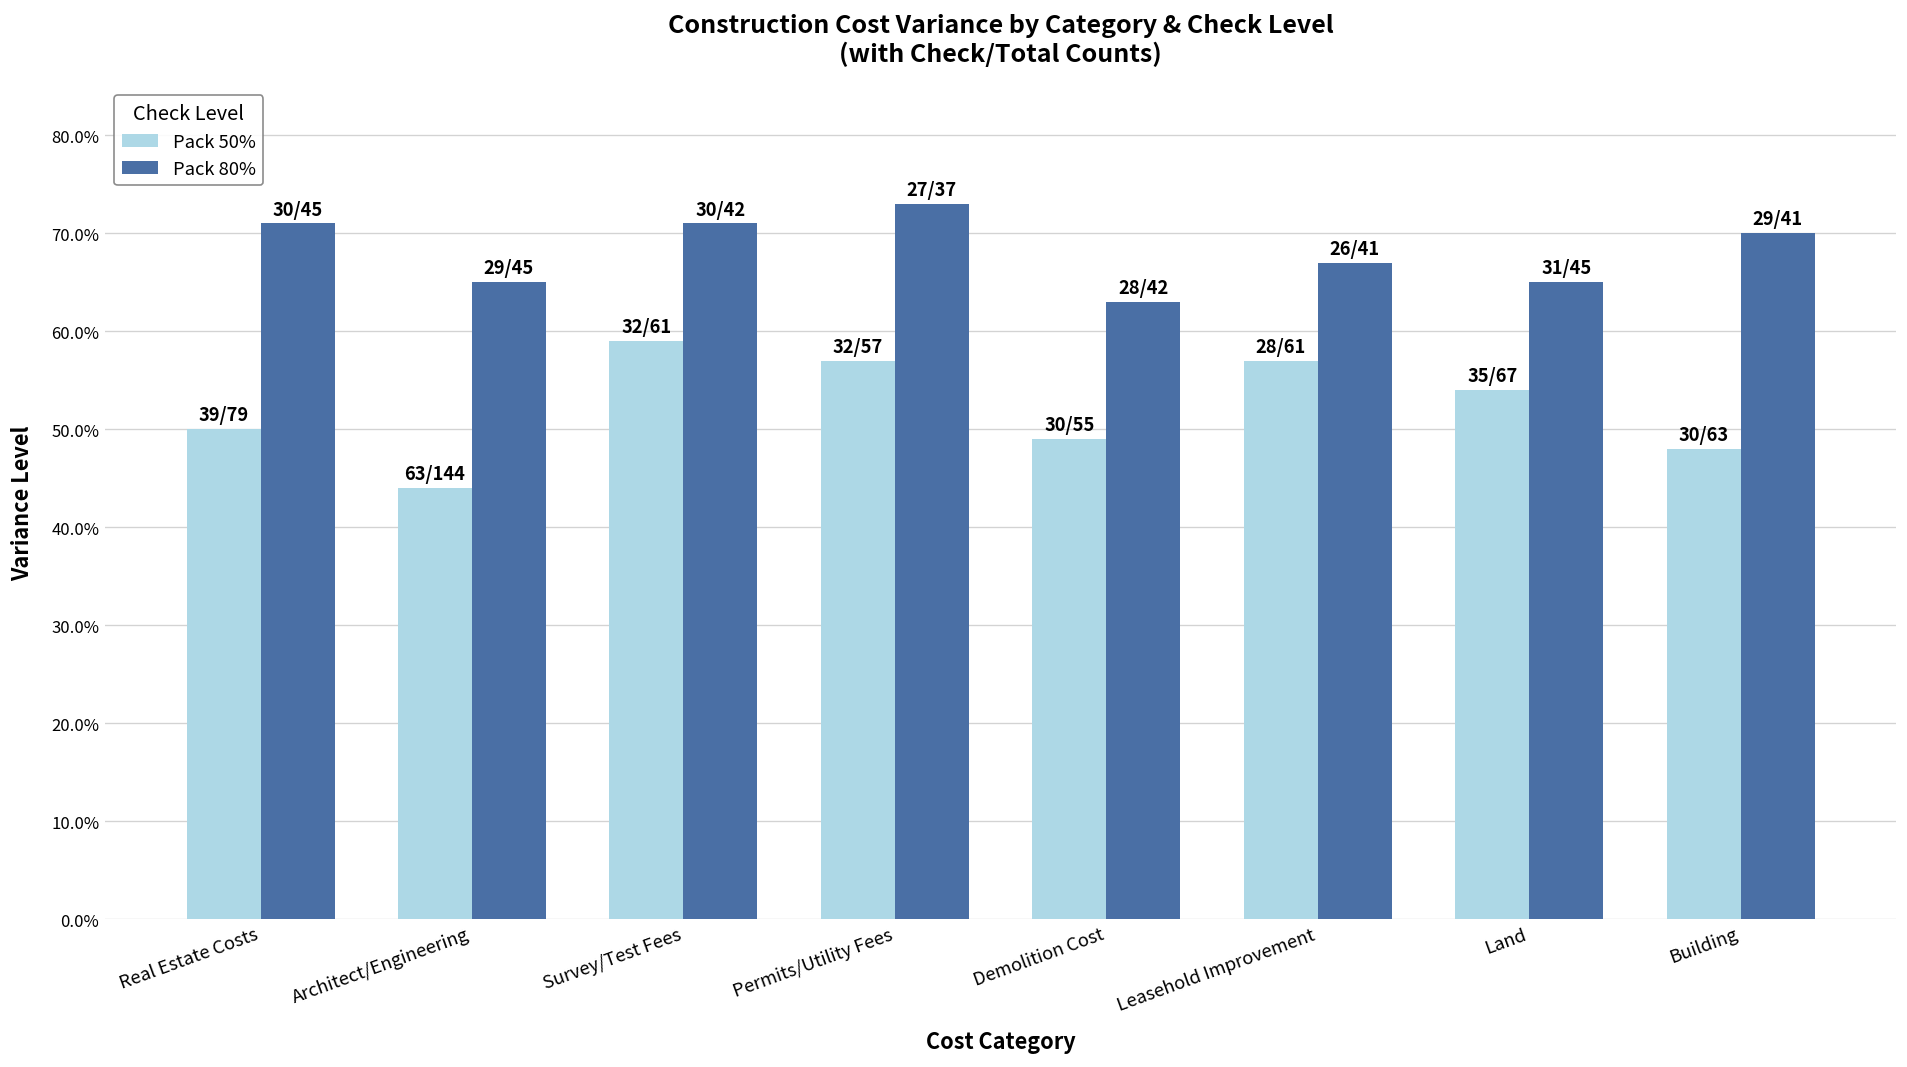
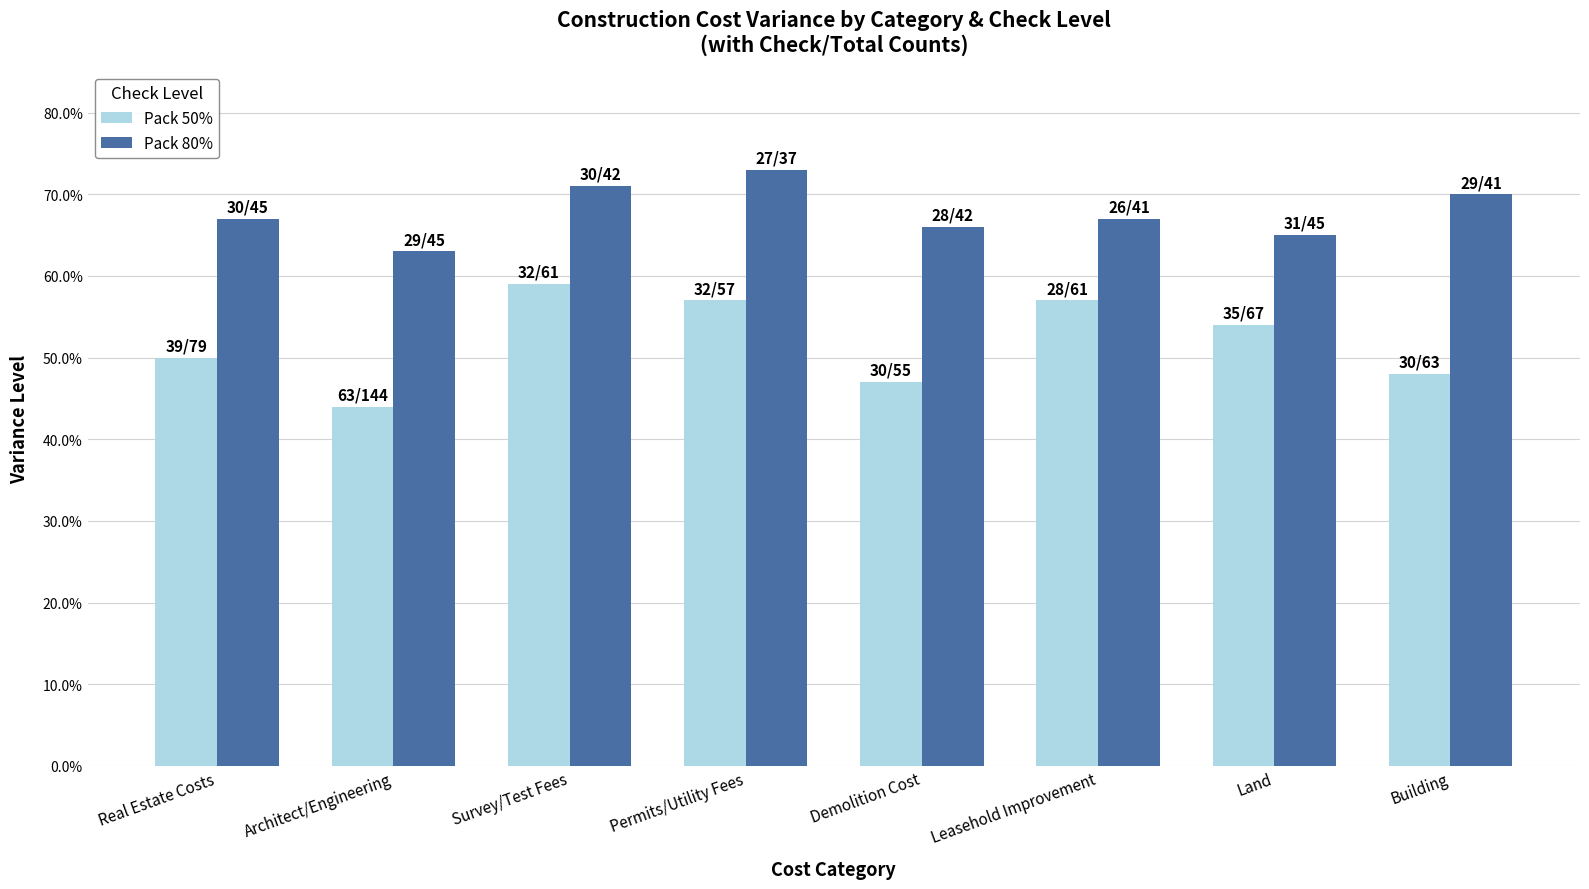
  {
    "Pack 50%": {
-     "Demolition Cost": "49%"
+     "Demolition Cost": "47%"
    },
    "Pack 80%": {
-     "Real Estate Costs": "71%",
-     "Architect/Engineering": "65%",
-     "Demolition Cost": "63%"
+     "Real Estate Costs": "67%",
+     "Architect/Engineering": "63%",
+     "Demolition Cost": "66%"
    }
  }
